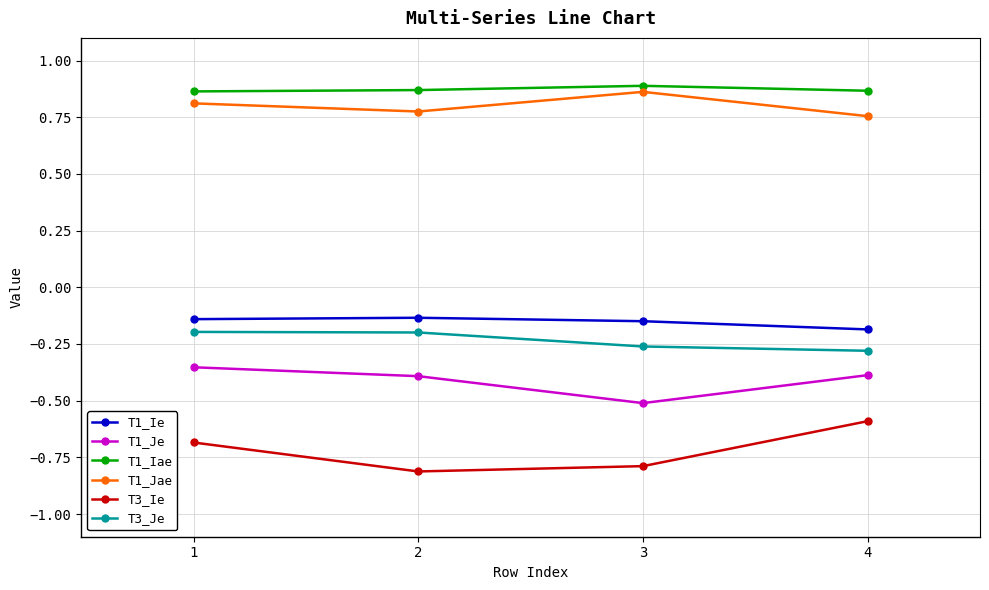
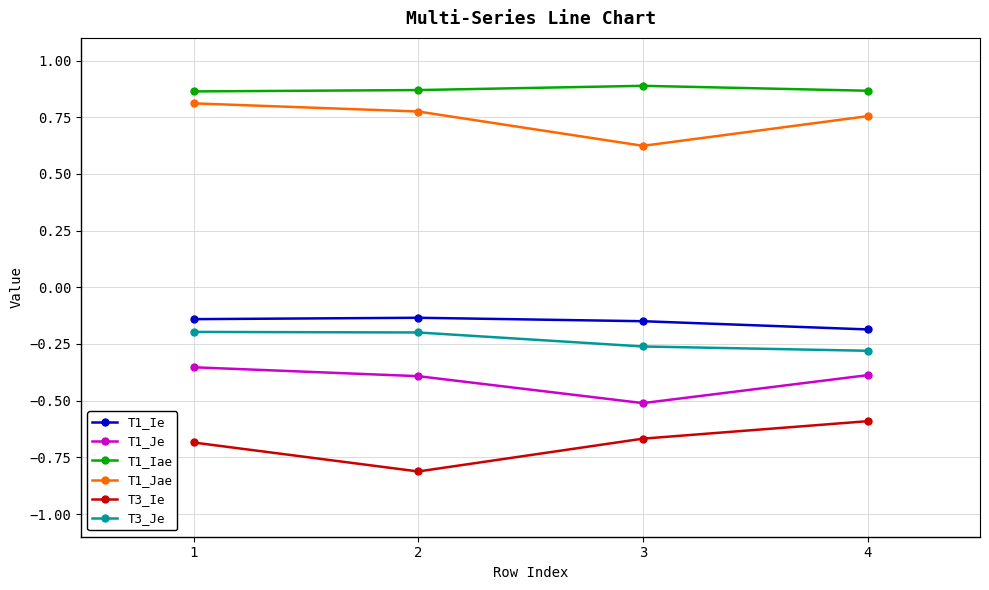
  {
    "T1_Ie": {
      "1": -0.14,
      "2": -0.13,
      "3": -0.15,
      "4": -0.19
    },
    "T1_Je": {
      "1": -0.35,
      "2": -0.39,
      "3": -0.51,
      "4": -0.39
    },
    "T1_Iae": {
      "1": 0.86,
      "2": 0.87,
      "3": 0.89,
      "4": 0.87
    },
    "T1_Jae": {
      "1": 0.81,
      "2": 0.78,
-     "3": 0.86,
+     "3": 0.62,
      "4": 0.75
    },
    "T3_Ie": {
      "1": -0.68,
      "2": -0.81,
-     "3": -0.79,
+     "3": -0.67,
      "4": -0.59
    },
    "T3_Je": {
      "1": -0.20,
      "2": -0.20,
      "3": -0.26,
      "4": -0.28
    }
  }
